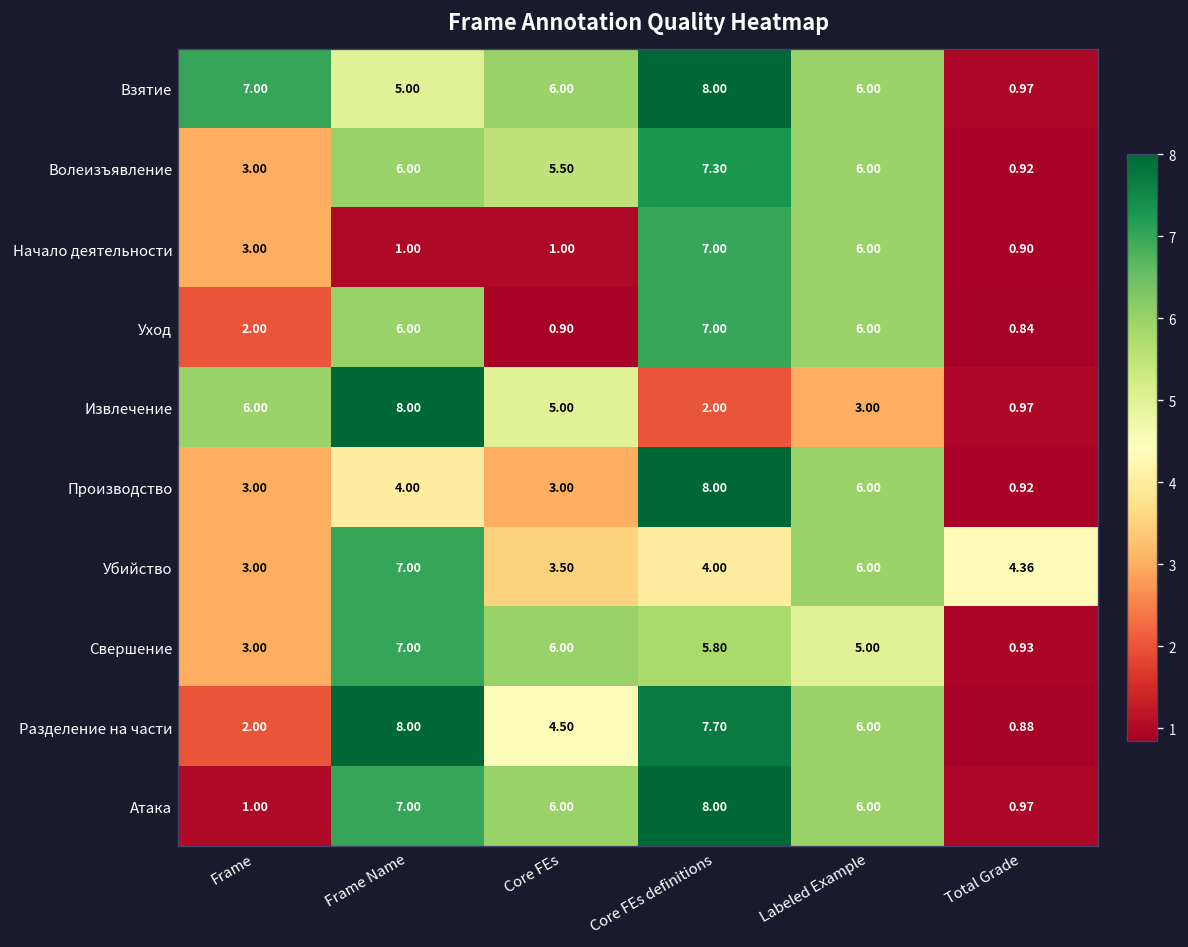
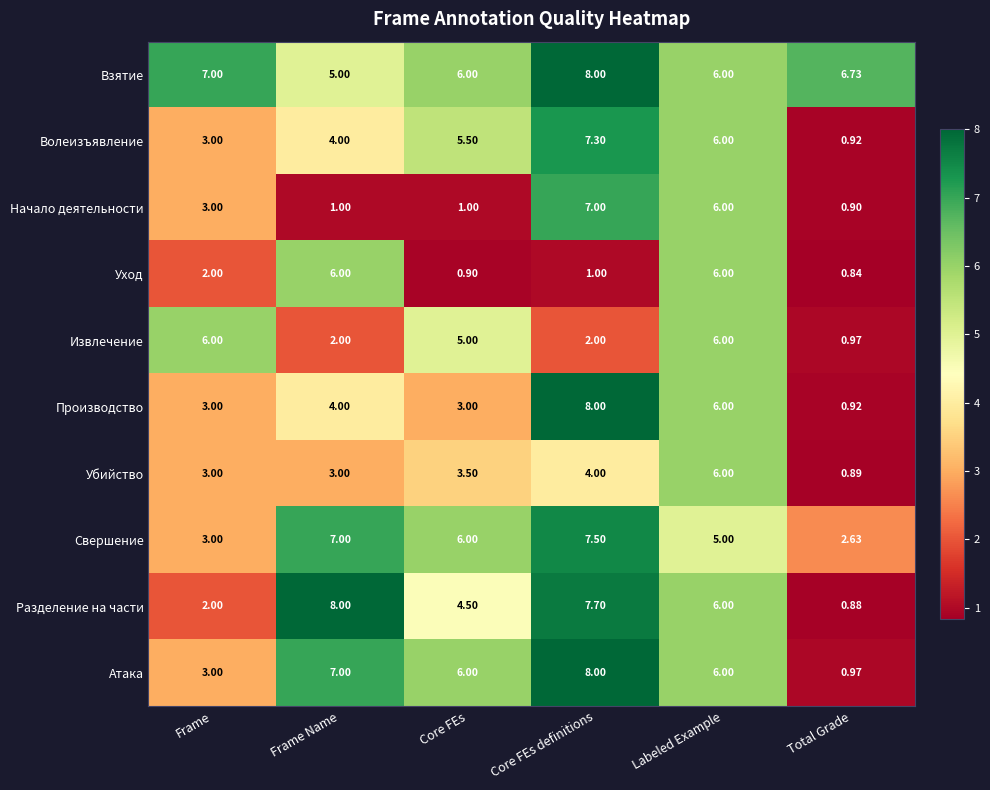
  {
    "Взятие": {
      "Frame": 7.00,
      "Frame Name": 5.00,
      "Core FEs": 6.00,
      "Core FEs definitions": 8.00,
      "Labeled Example": 6.00,
-     "Total Grade": 0.97
+     "Total Grade": 6.73
    },
    "Волеизъявление": {
      "Frame": 3.00,
-     "Frame Name": 6.00,
+     "Frame Name": 4.00,
      "Core FEs": 5.50,
      "Core FEs definitions": 7.30,
      "Labeled Example": 6.00,
      "Total Grade": 0.92
    },
    "Начало деятельности": {
      "Frame": 3.00,
      "Frame Name": 1.00,
      "Core FEs": 1.00,
      "Core FEs definitions": 7.00,
      "Labeled Example": 6.00,
      "Total Grade": 0.90
    },
    "Уход": {
      "Frame": 2.00,
      "Frame Name": 6.00,
      "Core FEs": 0.90,
-     "Core FEs definitions": 7.00,
+     "Core FEs definitions": 1.00,
      "Labeled Example": 6.00,
      "Total Grade": 0.84
    },
    "Извлечение": {
      "Frame": 6.00,
-     "Frame Name": 8.00,
+     "Frame Name": 2.00,
      "Core FEs": 5.00,
      "Core FEs definitions": 2.00,
-     "Labeled Example": 3.00,
+     "Labeled Example": 6.00,
      "Total Grade": 0.97
    },
    "Производство": {
      "Frame": 3.00,
      "Frame Name": 4.00,
      "Core FEs": 3.00,
      "Core FEs definitions": 8.00,
      "Labeled Example": 6.00,
      "Total Grade": 0.92
    },
    "Убийство": {
      "Frame": 3.00,
-     "Frame Name": 7.00,
+     "Frame Name": 3.00,
      "Core FEs": 3.50,
      "Core FEs definitions": 4.00,
      "Labeled Example": 6.00,
-     "Total Grade": 4.36
+     "Total Grade": 0.89
    },
    "Свершение": {
      "Frame": 3.00,
      "Frame Name": 7.00,
      "Core FEs": 6.00,
-     "Core FEs definitions": 5.80,
+     "Core FEs definitions": 7.50,
      "Labeled Example": 5.00,
-     "Total Grade": 0.93
+     "Total Grade": 2.63
    },
    "Разделение на части": {
      "Frame": 2.00,
      "Frame Name": 8.00,
      "Core FEs": 4.50,
      "Core FEs definitions": 7.70,
      "Labeled Example": 6.00,
      "Total Grade": 0.88
    },
    "Атака": {
-     "Frame": 1.00,
+     "Frame": 3.00,
      "Frame Name": 7.00,
      "Core FEs": 6.00,
      "Core FEs definitions": 8.00,
      "Labeled Example": 6.00,
      "Total Grade": 0.97
    }
  }
